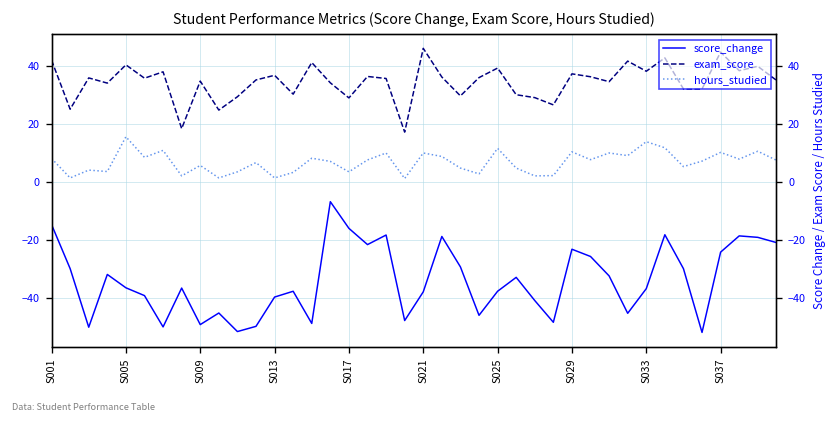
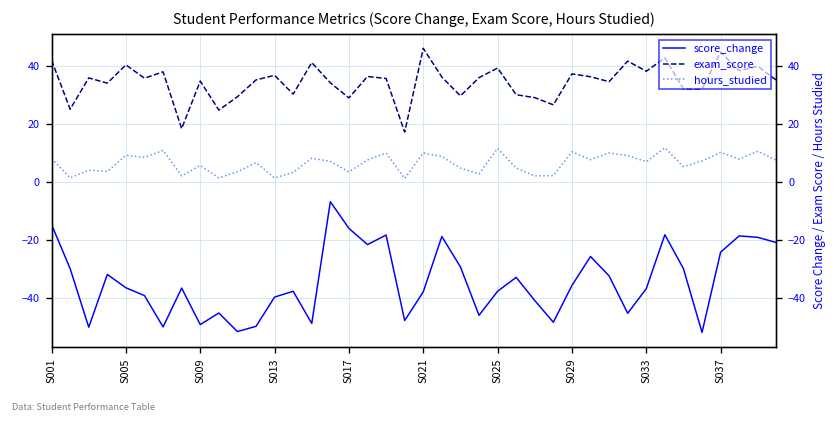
  {
    "score_change": {
      "S001": -15,
      "S005": -37,
      "S009": -49,
      "S013": -40,
      "S017": -16,
      "S021": -38,
      "S025": -38,
-     "S029": -23,
+     "S029": -36,
      "S033": -37,
      "S037": -24
    },
    "exam_score": {
      "S001": 42,
      "S005": 40,
      "S009": 35,
      "S013": 37,
      "S017": 29,
      "S021": 46,
      "S025": 39,
      "S029": 37,
      "S033": 38
    },
    "hours_studied": {
      "S001": 8,
-     "S005": 16,
+     "S005": 9,
      "S009": 6,
      "S013": 1,
      "S017": 3,
      "S021": 10,
      "S025": 12,
      "S029": 10,
-     "S033": 14,
+     "S033": 7,
      "S037": 10
    }
  }
